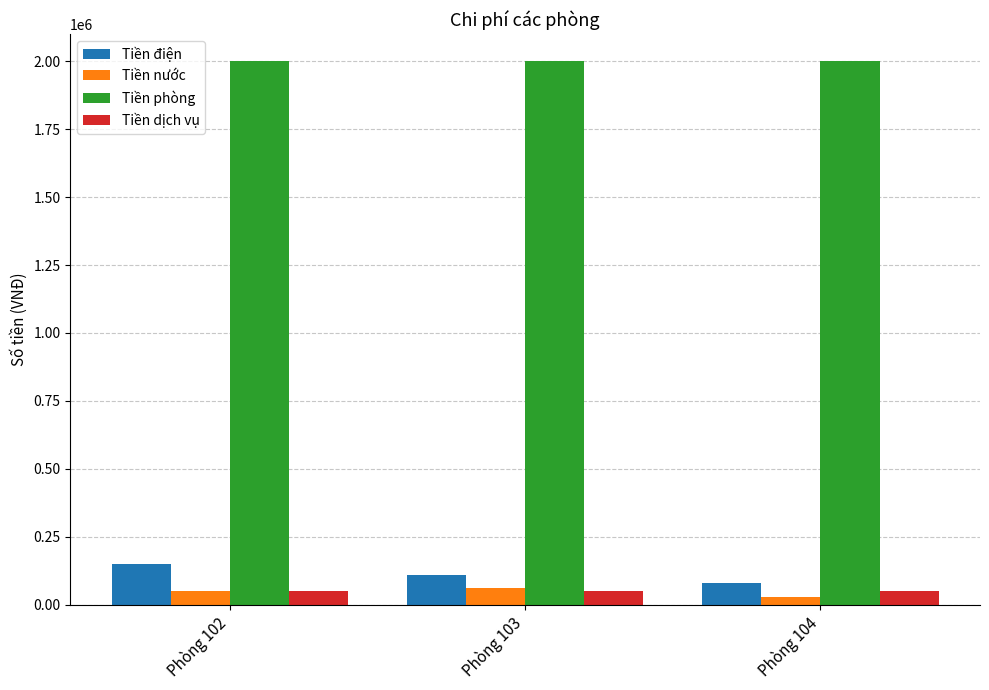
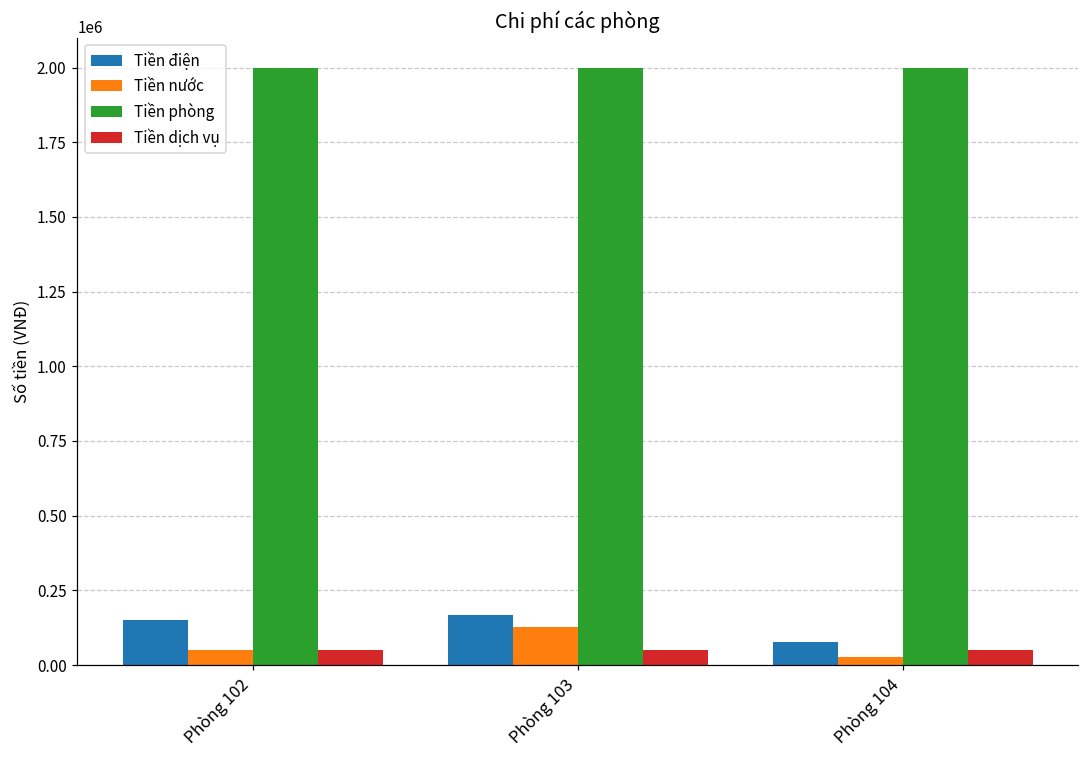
  {
    "Tiền điện": {
      "Phòng 102": 150000,
-     "Phòng 103": 110000,
+     "Phòng 103": 170000,
      "Phòng 104": 80000
    },
    "Tiền nước": {
      "Phòng 102": 50000,
-     "Phòng 103": 60000,
+     "Phòng 103": 130000,
      "Phòng 104": 30000
    },
    "Tiền phòng": {
      "Phòng 102": 2000000,
      "Phòng 103": 2000000,
      "Phòng 104": 2000000
    },
    "Tiền dịch vụ": {
      "Phòng 102": 50000,
      "Phòng 103": 50000,
      "Phòng 104": 50000
    }
  }
